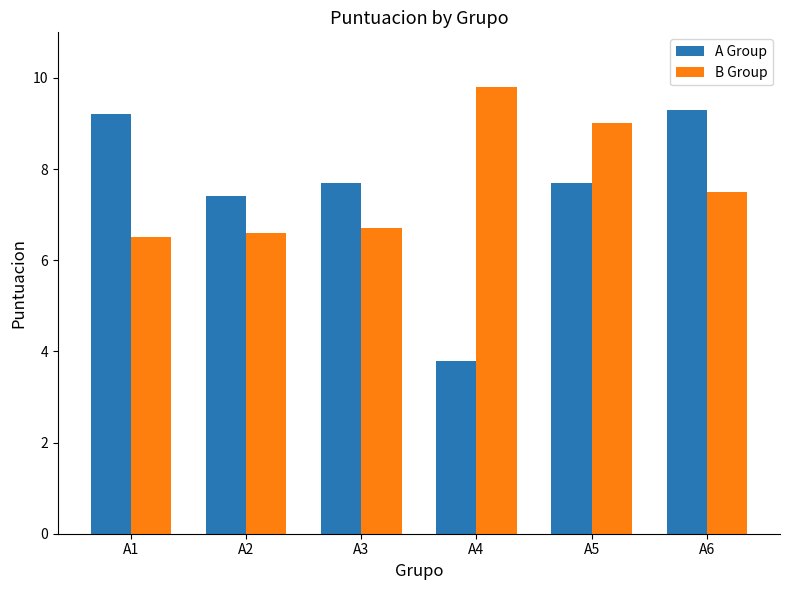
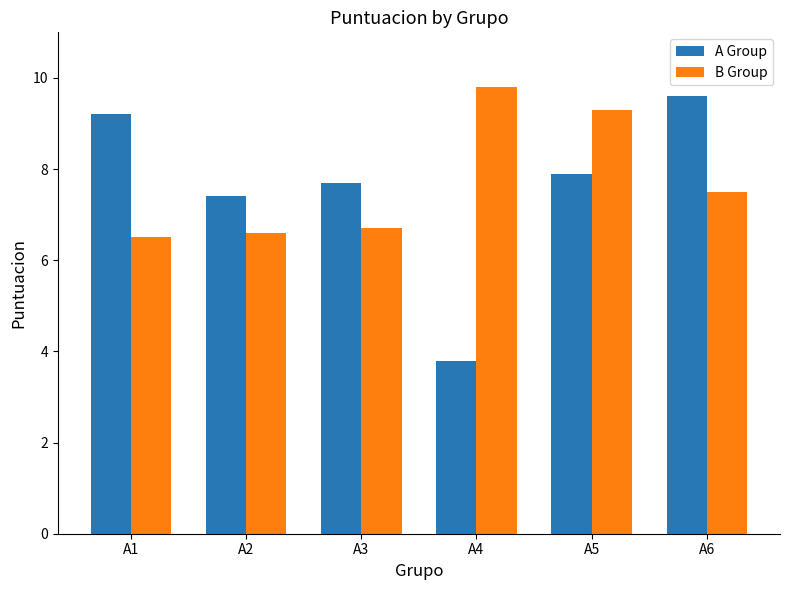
  {
    "A Group": {
      "A1": 9.2,
      "A2": 7.4,
      "A3": 7.7,
      "A4": 3.8,
-     "A5": 7.7,
-     "A6": 9.3
+     "A5": 7.9,
+     "A6": 9.6
    },
    "B Group": {
      "A1": 6.5,
      "A2": 6.6,
      "A3": 6.7,
      "A4": 9.8,
-     "A5": 9.0,
+     "A5": 9.3,
      "A6": 7.5
    }
  }
